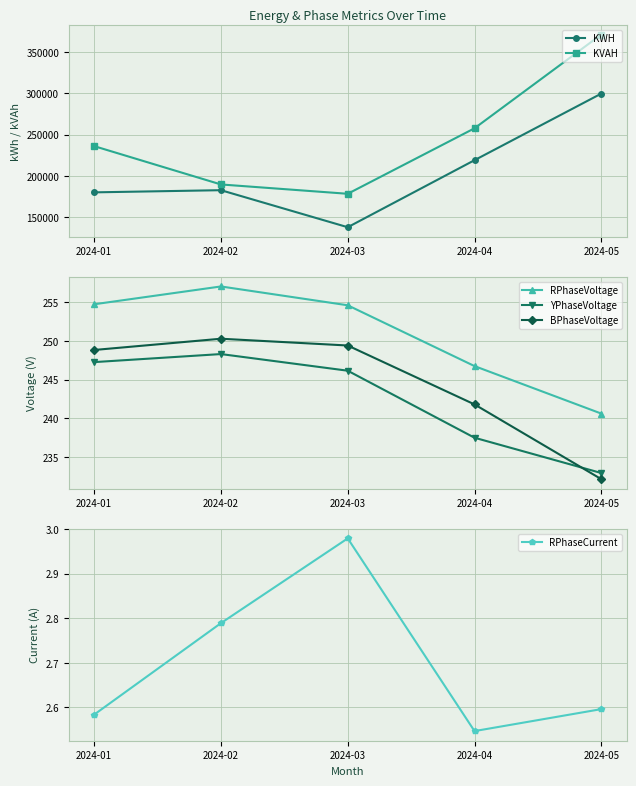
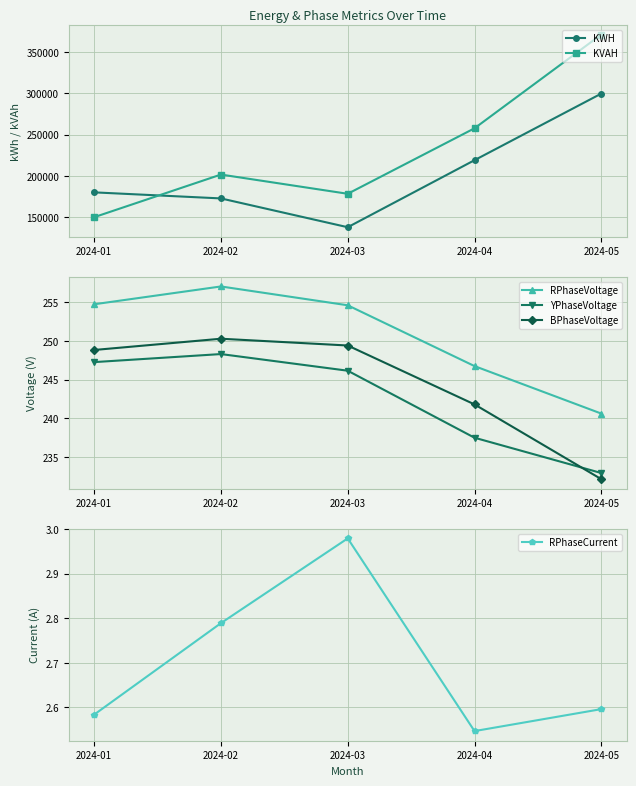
  {
    "Energy & Phase Metrics Over Time": {
      "KWH": {
        "2024-01": 180000,
-       "2024-02": 180000,
+       "2024-02": 170000,
        "2024-03": 140000,
        "2024-04": 220000,
        "2024-05": 300000
      },
      "KVAH": {
-       "2024-01": 240000,
-       "2024-02": 190000,
+       "2024-01": 150000,
+       "2024-02": 200000,
        "2024-03": 180000,
        "2024-04": 260000
      }
    }
  }
